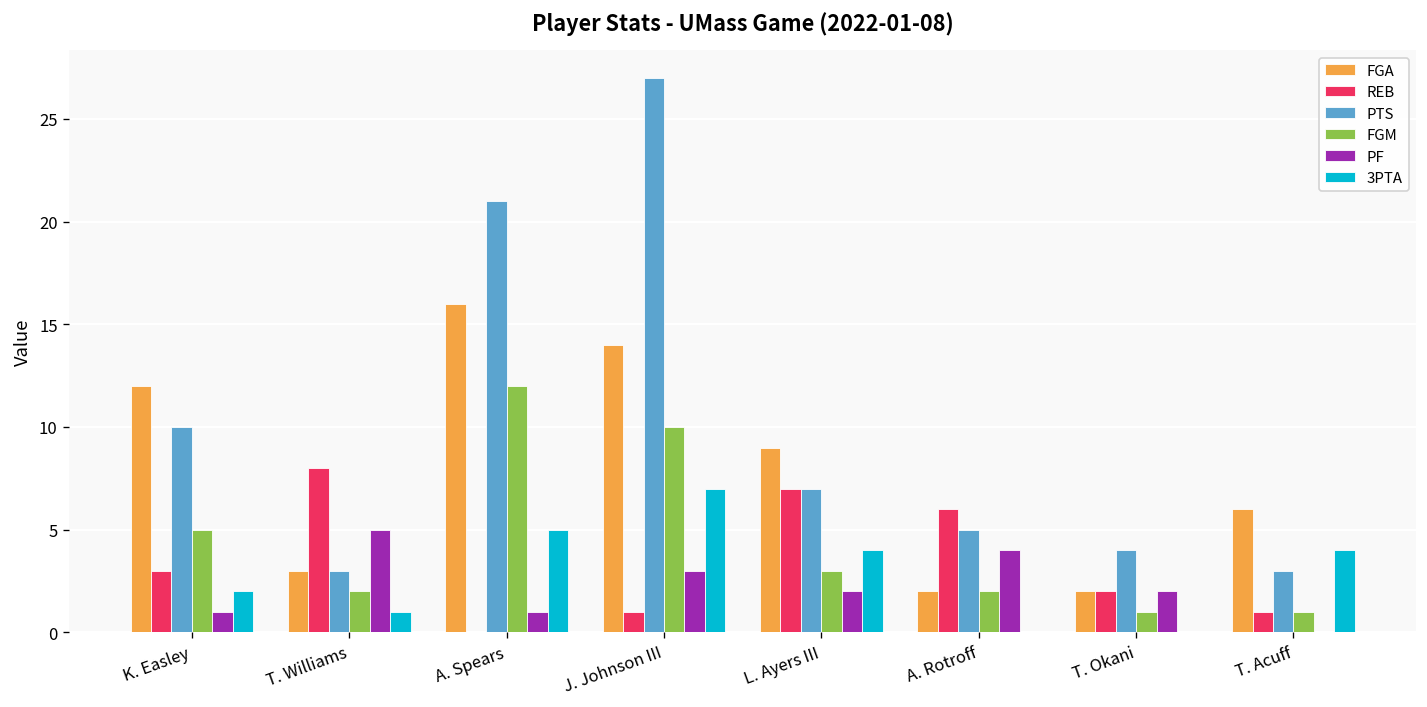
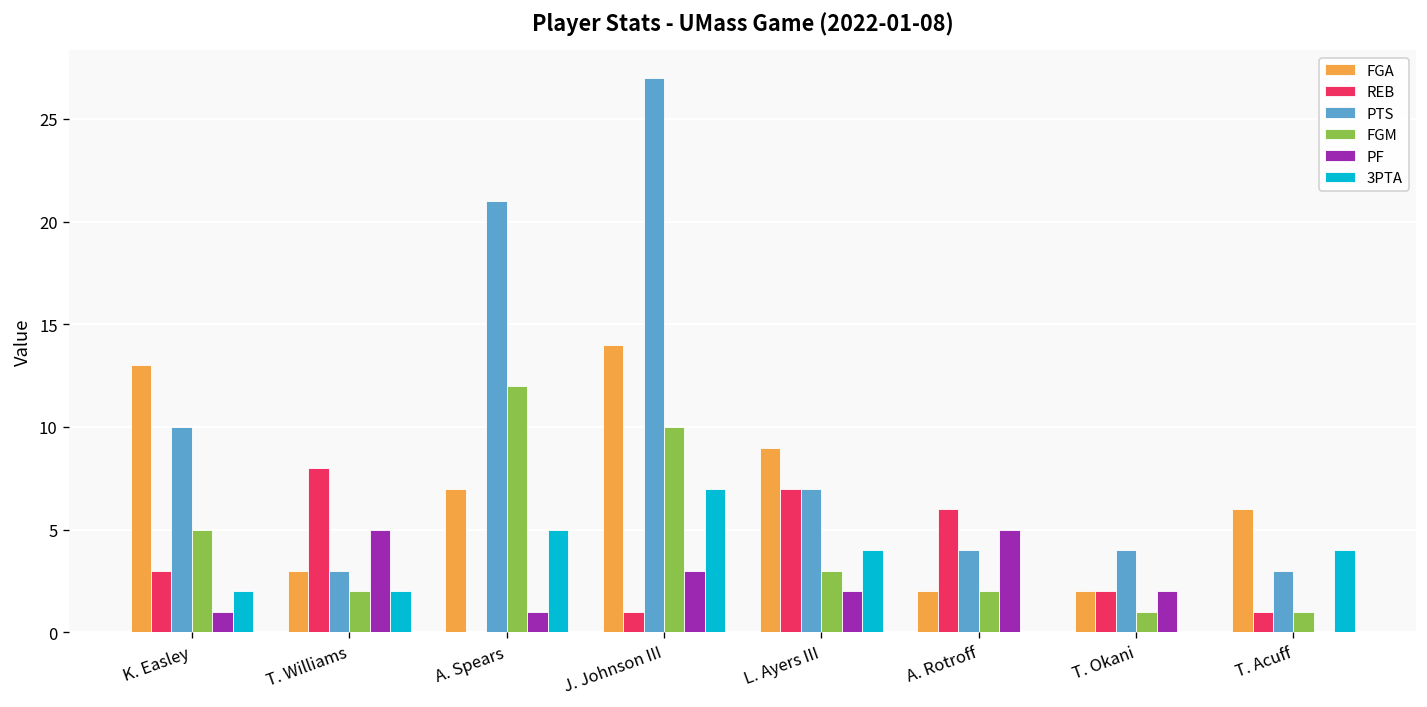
  {
    "FGA": {
-     "K. Easley": 12,
+     "K. Easley": 13,
      "T. Williams": 3,
-     "A. Spears": 16,
+     "A. Spears": 7,
      "J. Johnson III": 14,
      "L. Ayers III": 9,
      "A. Rotroff": 2,
      "T. Okani": 2,
      "T. Acuff": 6
    },
    "REB": {
      "K. Easley": 3,
      "T. Williams": 8,
      "A. Spears": 0,
      "J. Johnson III": 1,
      "L. Ayers III": 7,
      "A. Rotroff": 6,
      "T. Okani": 2,
      "T. Acuff": 1
    },
    "PTS": {
      "K. Easley": 10,
      "T. Williams": 3,
      "A. Spears": 21,
      "J. Johnson III": 27,
      "L. Ayers III": 7,
-     "A. Rotroff": 5,
+     "A. Rotroff": 4,
      "T. Okani": 4,
      "T. Acuff": 3
    },
    "FGM": {
      "K. Easley": 5,
      "T. Williams": 2,
      "A. Spears": 12,
      "J. Johnson III": 10,
      "L. Ayers III": 3,
      "A. Rotroff": 2,
      "T. Okani": 1,
      "T. Acuff": 1
    },
    "PF": {
      "K. Easley": 1,
      "T. Williams": 5,
      "A. Spears": 1,
      "J. Johnson III": 3,
      "L. Ayers III": 2,
-     "A. Rotroff": 4,
+     "A. Rotroff": 5,
      "T. Okani": 2,
      "T. Acuff": 0
    },
    "3PTA": {
      "K. Easley": 2,
-     "T. Williams": 1,
+     "T. Williams": 2,
      "A. Spears": 5,
      "J. Johnson III": 7,
      "L. Ayers III": 4,
      "A. Rotroff": 0,
      "T. Okani": 0,
      "T. Acuff": 4
    }
  }
